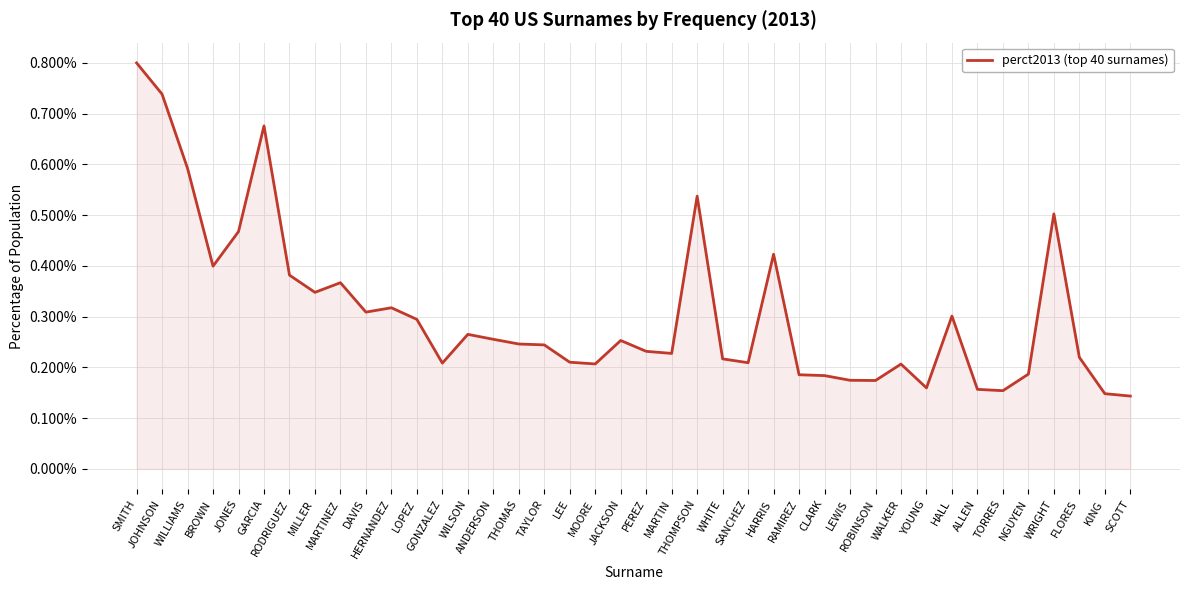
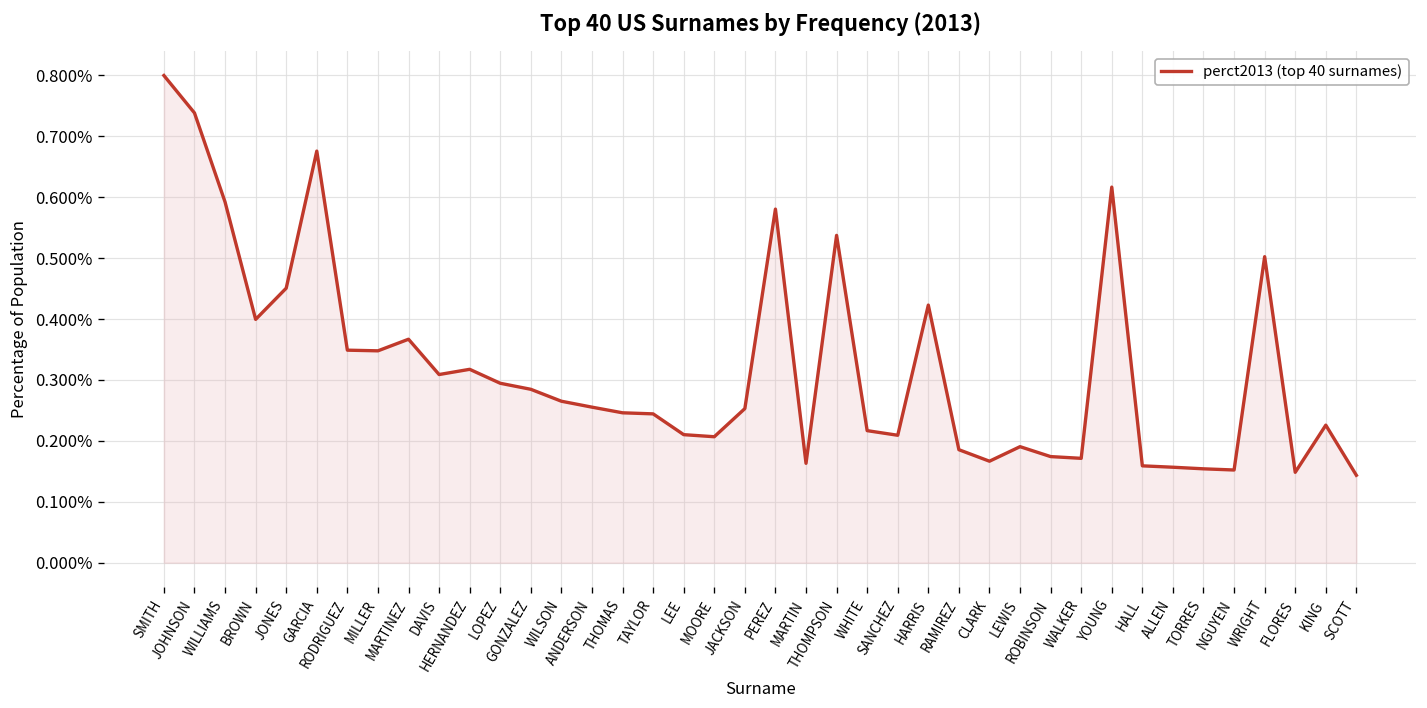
  {
    "SMITH": "0.80%",
    "JOHNSON": "0.74%",
    "WILLIAMS": "0.59%",
    "BROWN": "0.40%",
-   "JONES": "0.47%",
+   "JONES": "0.45%",
    "GARCIA": "0.68%",
-   "RODRIGUEZ": "0.38%",
+   "RODRIGUEZ": "0.35%",
    "MILLER": "0.35%",
    "MARTINEZ": "0.37%",
    "DAVIS": "0.31%",
    "HERNANDEZ": "0.32%",
    "LOPEZ": "0.29%",
-   "GONZALEZ": "0.21%",
+   "GONZALEZ": "0.28%",
    "WILSON": "0.27%",
    "ANDERSON": "0.26%",
    "THOMAS": "0.25%",
    "TAYLOR": "0.24%",
    "LEE": "0.21%",
    "MOORE": "0.21%",
    "JACKSON": "0.25%",
-   "PEREZ": "0.23%",
-   "MARTIN": "0.23%",
+   "PEREZ": "0.58%",
+   "MARTIN": "0.16%",
    "THOMPSON": "0.54%",
    "WHITE": "0.22%",
    "SANCHEZ": "0.21%",
    "HARRIS": "0.42%",
    "RAMIREZ": "0.19%",
-   "CLARK": "0.18%",
-   "LEWIS": "0.17%",
+   "CLARK": "0.17%",
+   "LEWIS": "0.19%",
    "ROBINSON": "0.17%",
-   "WALKER": "0.21%",
-   "YOUNG": "0.16%",
-   "HALL": "0.30%",
+   "WALKER": "0.17%",
+   "YOUNG": "0.62%",
+   "HALL": "0.16%",
    "ALLEN": "0.16%",
    "TORRES": "0.15%",
-   "NGUYEN": "0.19%",
+   "NGUYEN": "0.15%",
    "WRIGHT": "0.50%",
-   "FLORES": "0.22%",
-   "KING": "0.15%",
+   "FLORES": "0.15%",
+   "KING": "0.23%",
    "SCOTT": "0.14%"
  }
